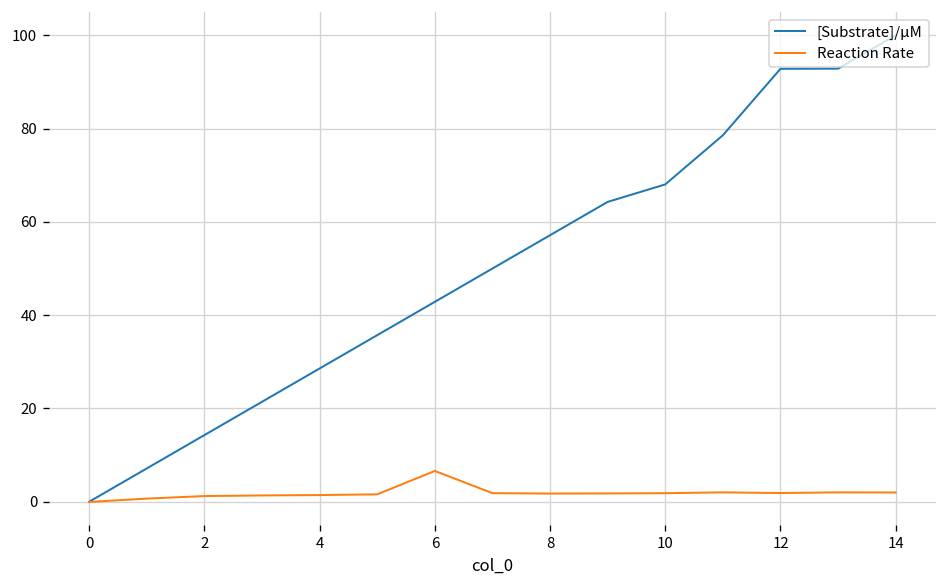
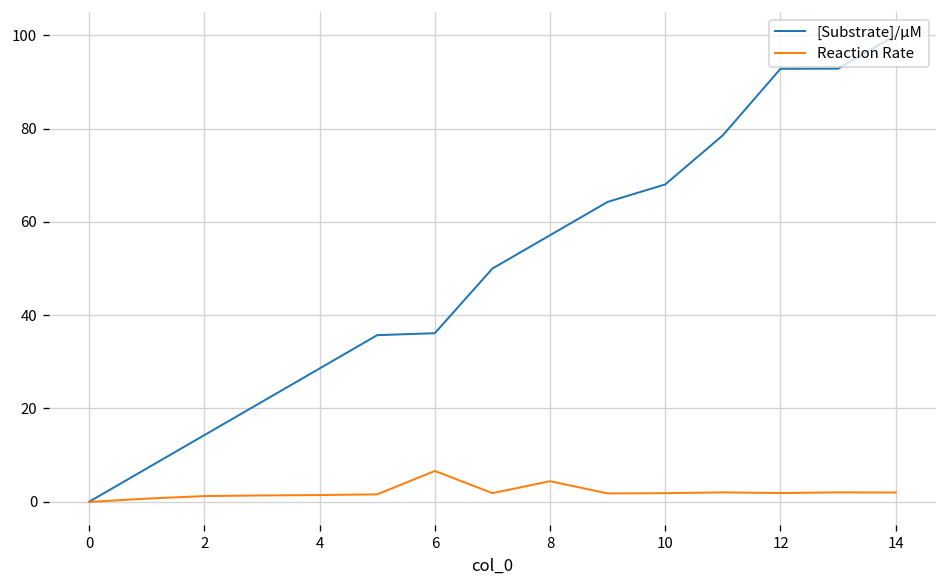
  {
    "[Substrate]/µM": {
      "2": 14,
      "4": 29,
-     "6": 43,
+     "6": 36,
      "8": 57,
      "10": 68
    },
    "Reaction Rate": {
      "2": 1,
      "4": 1,
      "6": 7,
-     "8": 2,
+     "8": 4,
      "10": 2,
      "12": 2,
      "14": 2
    }
  }
